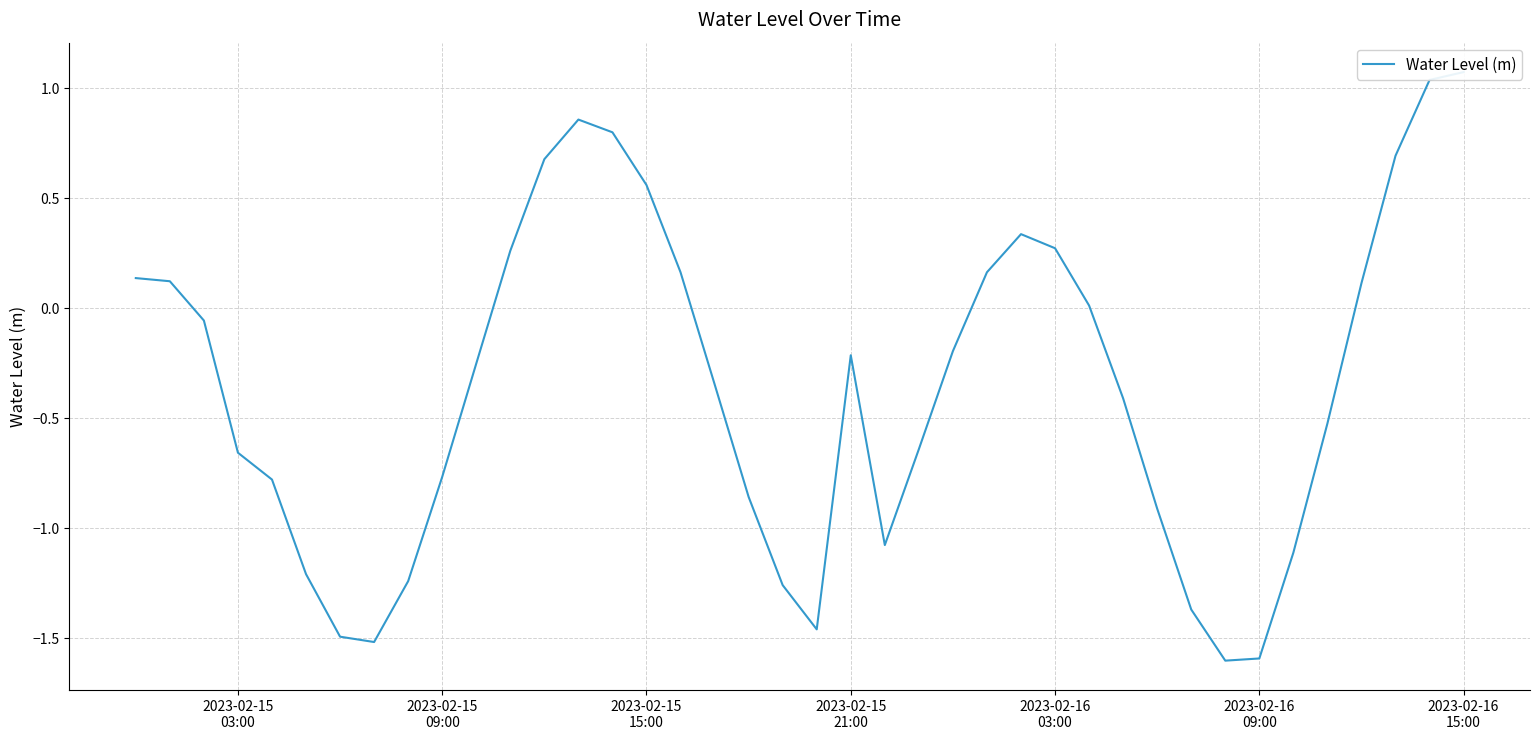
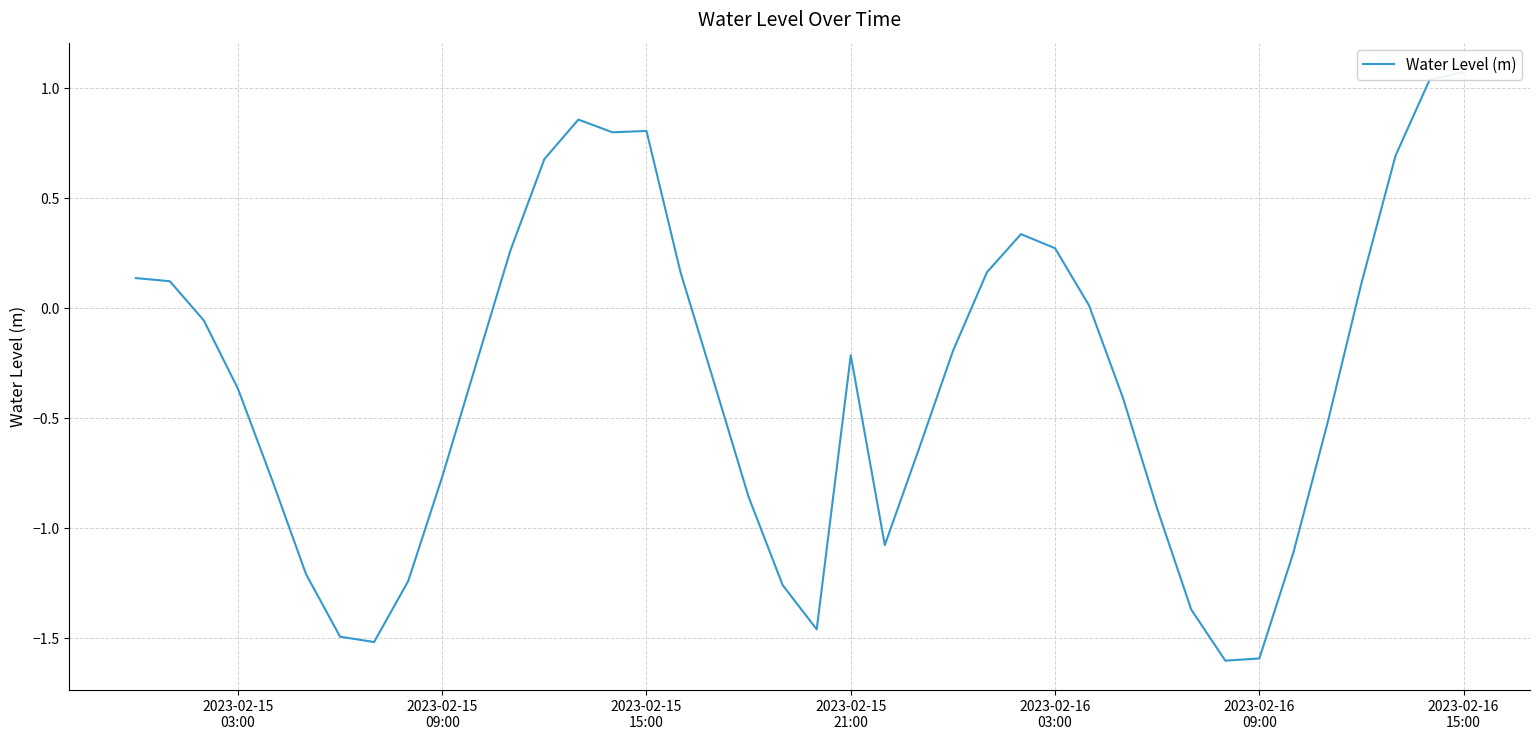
  {
-   "2023-02-15 03:00": -0.66,
+   "2023-02-15 03:00": -0.37,
    "2023-02-15 09:00": -0.77,
-   "2023-02-15 15:00": 0.56,
+   "2023-02-15 15:00": 0.81,
    "2023-02-15 21:00": -0.21,
    "2023-02-16 03:00": 0.27,
    "2023-02-16 09:00": -1.59
  }
